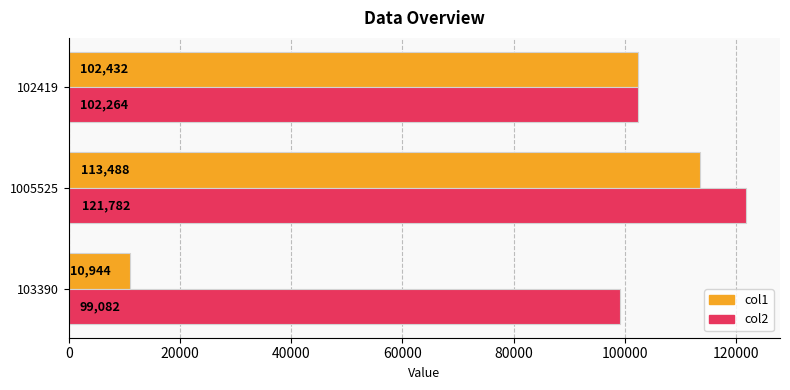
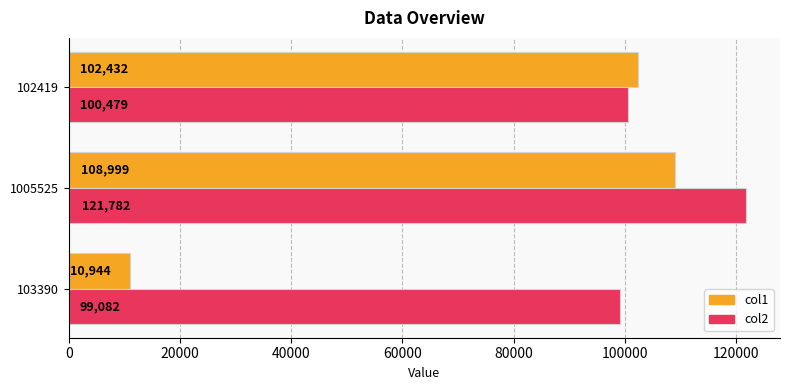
  {
    "col1": {
      "102419": "102,432",
-     "1005525": "113,488",
+     "1005525": "108,999",
      "103390": "10,944"
    },
    "col2": {
-     "102419": "102,264",
+     "102419": "100,479",
      "1005525": "121,782",
      "103390": "99,082"
    }
  }
